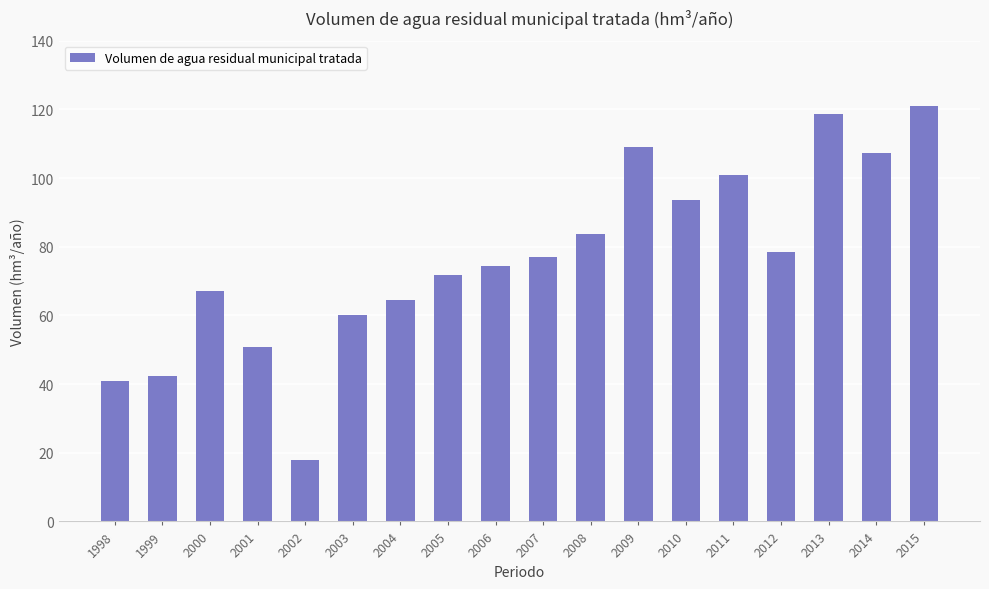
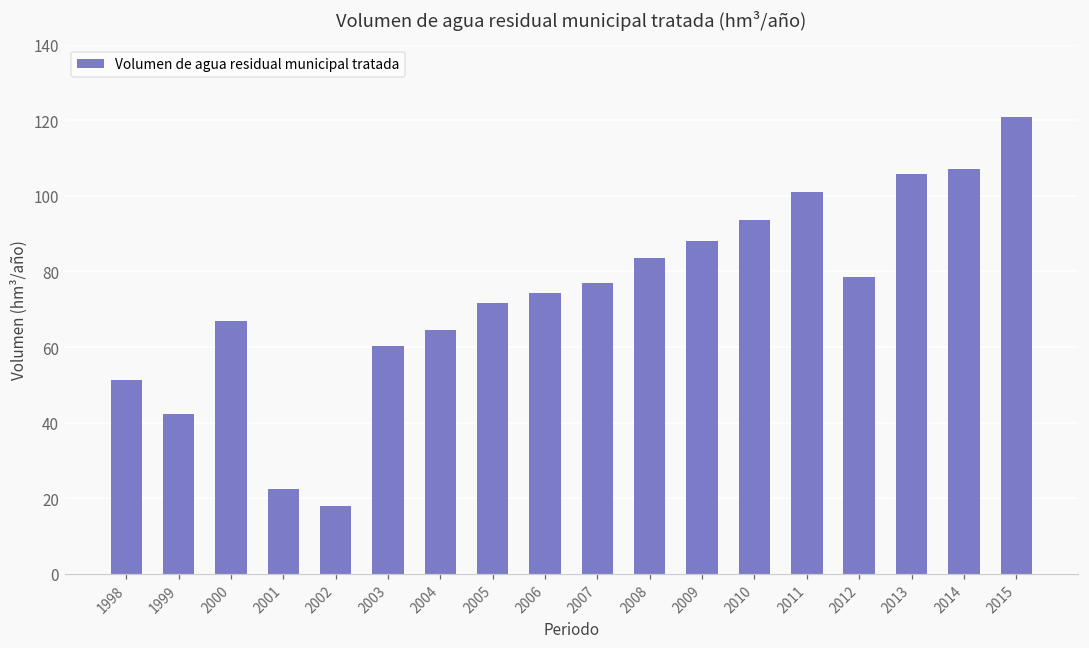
  {
-   "1998": 41,
+   "1998": 51,
    "1999": 42,
    "2000": 67,
-   "2001": 51,
+   "2001": 22,
    "2002": 18,
    "2003": 60,
    "2004": 65,
    "2005": 72,
    "2006": 74,
    "2007": 77,
    "2008": 84,
-   "2009": 109,
+   "2009": 88,
    "2010": 94,
    "2011": 101,
    "2012": 78,
-   "2013": 119,
+   "2013": 106,
    "2014": 107,
    "2015": 121
  }
